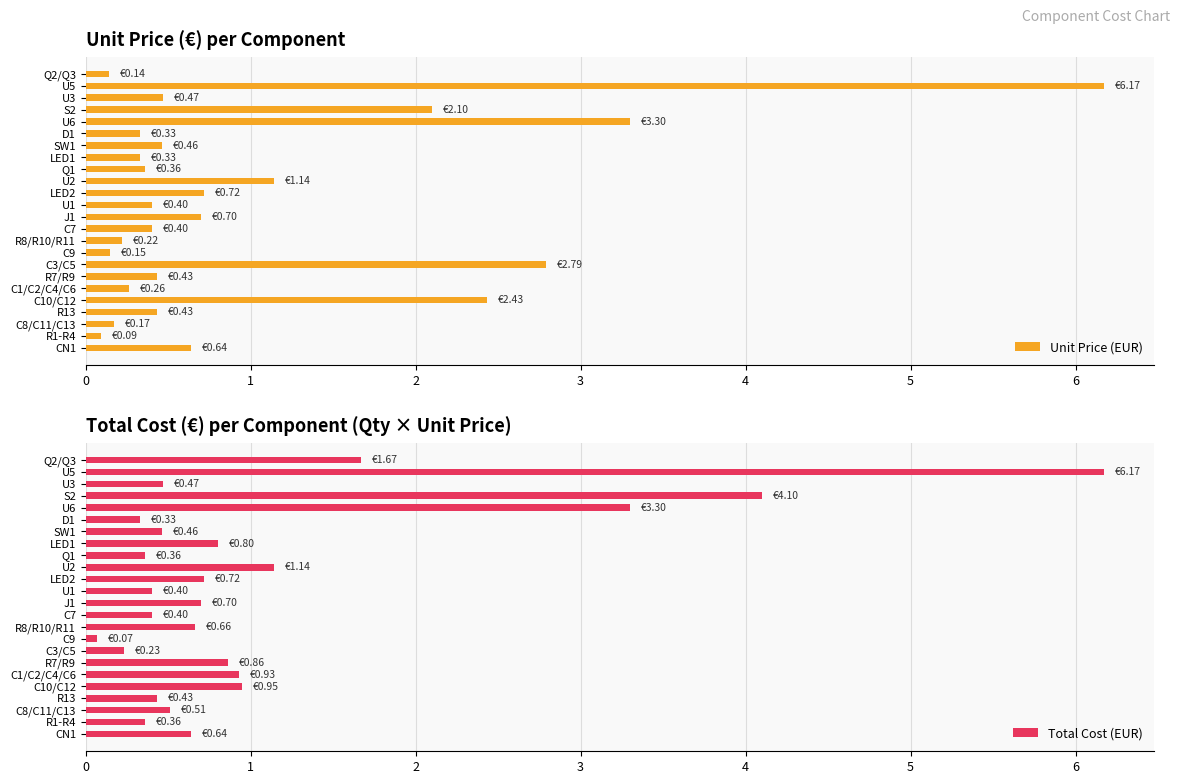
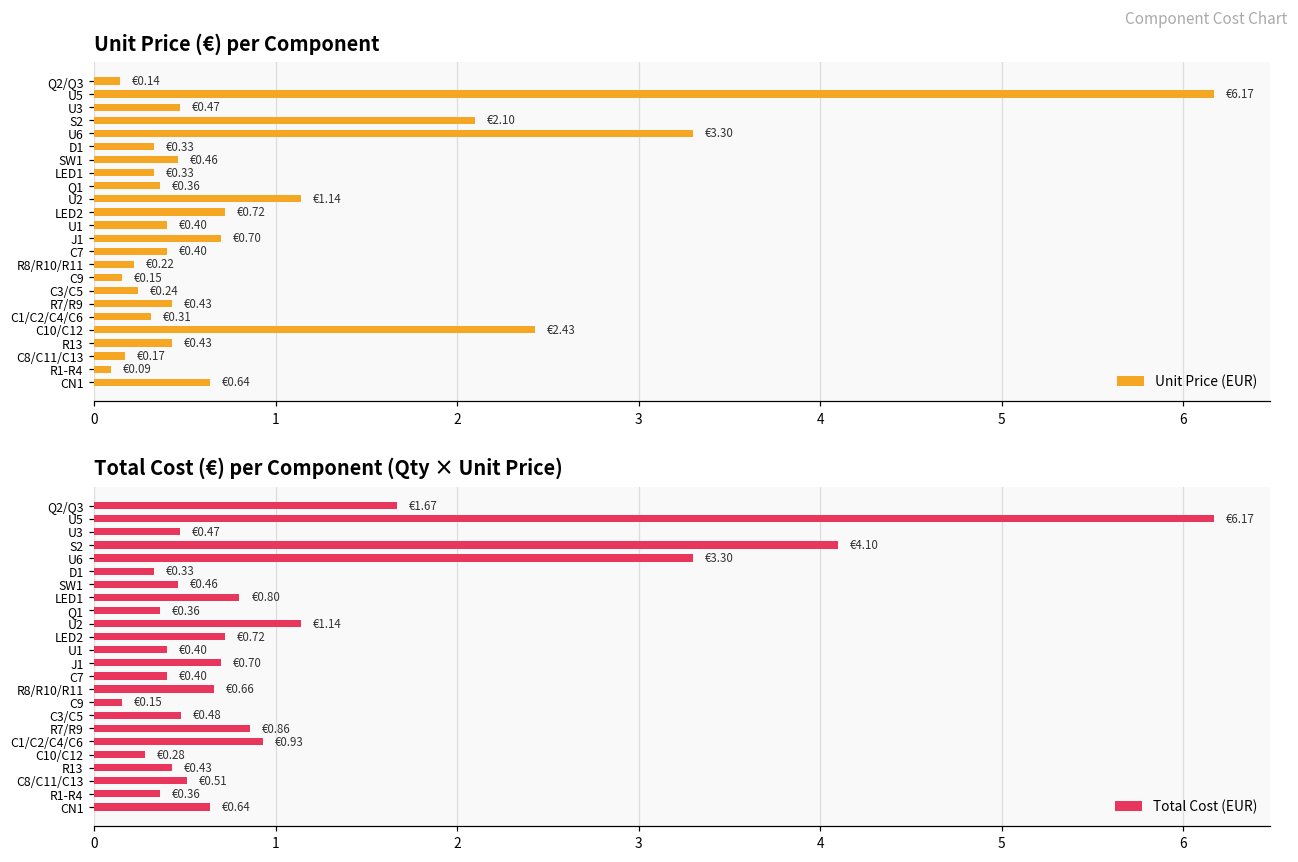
  {
    "Unit Price (€) per Component": {
      "Q2/Q3": "€0.14",
      "U5": "€6.17",
      "U3": "€0.47",
      "S2": "€2.10",
      "U6": "€3.30",
      "D1": "€0.33",
      "SW1": "€0.46",
      "LED1": "€0.33",
      "Q1": "€0.36",
      "U2": "€1.14",
      "LED2": "€0.72",
      "U1": "€0.40",
      "J1": "€0.70",
      "C7": "€0.40",
      "R8/R10/R11": "€0.22",
      "C9": "€0.15",
-     "C3/C5": "€2.79",
+     "C3/C5": "€0.24",
      "R7/R9": "€0.43",
-     "C1/C2/C4/C6": "€0.26",
+     "C1/C2/C4/C6": "€0.31",
      "C10/C12": "€2.43",
      "R13": "€0.43",
      "C8/C11/C13": "€0.17",
      "R1-R4": "€0.09",
      "CN1": "€0.64"
    },
    "Total Cost (€) per Component (Qty × Unit Price)": {
      "Q2/Q3": "€1.67",
      "U5": "€6.17",
      "U3": "€0.47",
      "S2": "€4.10",
      "U6": "€3.30",
      "D1": "€0.33",
      "SW1": "€0.46",
      "LED1": "€0.80",
      "Q1": "€0.36",
      "U2": "€1.14",
      "LED2": "€0.72",
      "U1": "€0.40",
      "J1": "€0.70",
      "C7": "€0.40",
      "R8/R10/R11": "€0.66",
-     "C9": "€0.07",
-     "C3/C5": "€0.23",
+     "C9": "€0.15",
+     "C3/C5": "€0.48",
      "R7/R9": "€0.86",
      "C1/C2/C4/C6": "€0.93",
-     "C10/C12": "€0.95",
+     "C10/C12": "€0.28",
      "R13": "€0.43",
      "C8/C11/C13": "€0.51",
      "R1-R4": "€0.36",
      "CN1": "€0.64"
    }
  }
